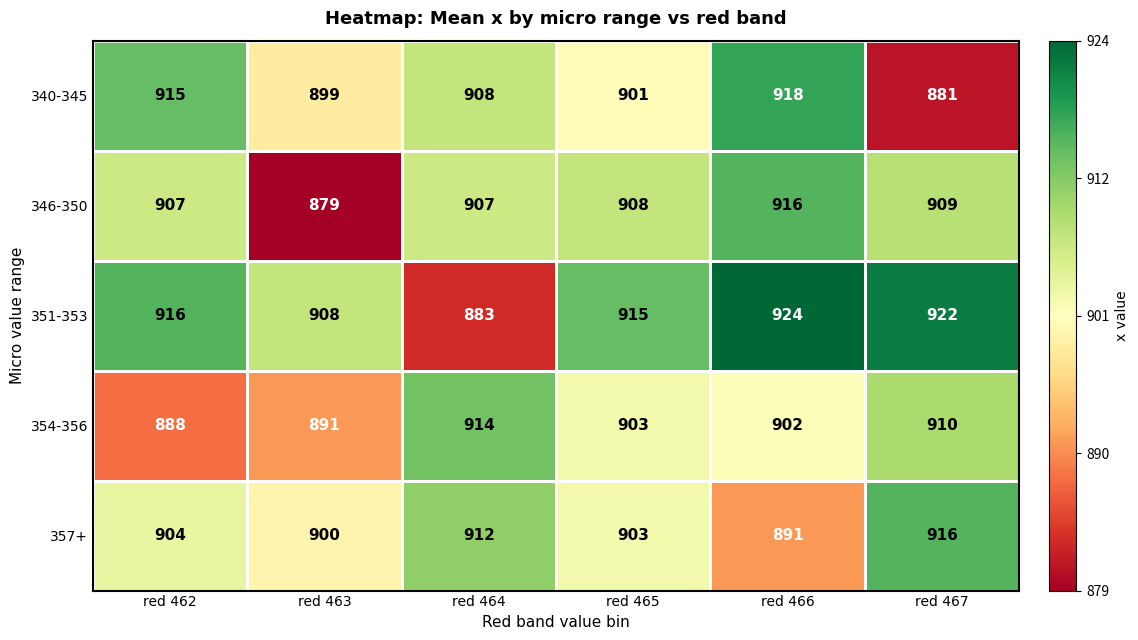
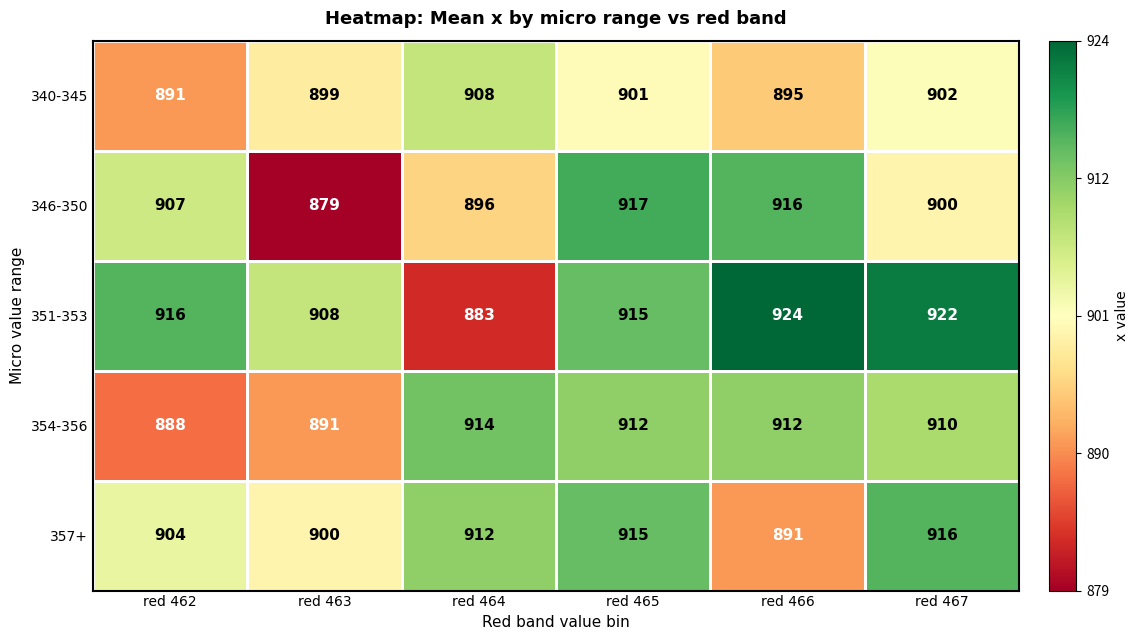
  {
    "340-345": {
-     "red 462": 915,
+     "red 462": 891,
      "red 463": 899,
      "red 464": 908,
      "red 465": 901,
-     "red 466": 918,
-     "red 467": 881
+     "red 466": 895,
+     "red 467": 902
    },
    "346-350": {
      "red 462": 907,
      "red 463": 879,
-     "red 464": 907,
-     "red 465": 908,
+     "red 464": 896,
+     "red 465": 917,
      "red 466": 916,
-     "red 467": 909
+     "red 467": 900
    },
    "351-353": {
      "red 462": 916,
      "red 463": 908,
      "red 464": 883,
      "red 465": 915,
      "red 466": 924,
      "red 467": 922
    },
    "354-356": {
      "red 462": 888,
      "red 463": 891,
      "red 464": 914,
-     "red 465": 903,
-     "red 466": 902,
+     "red 465": 912,
+     "red 466": 912,
      "red 467": 910
    },
    "357+": {
      "red 462": 904,
      "red 463": 900,
      "red 464": 912,
-     "red 465": 903,
+     "red 465": 915,
      "red 466": 891,
      "red 467": 916
    }
  }
